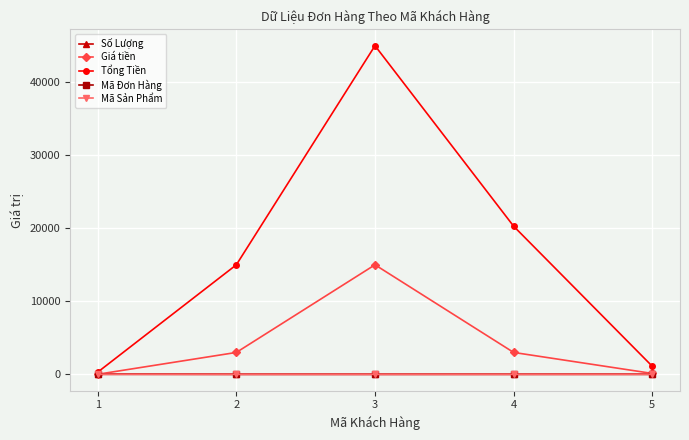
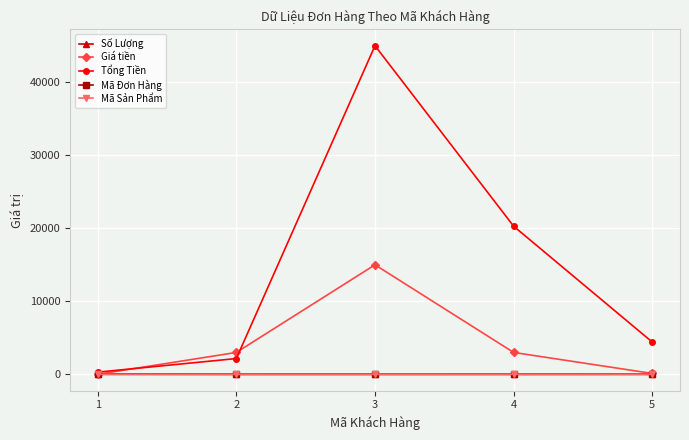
  {
    "Tổng Tiền": {
-     "2": 15000,
+     "2": 2000,
      "3": 45000,
      "4": 20000,
-     "5": 1000
+     "5": 4000
    }
  }
